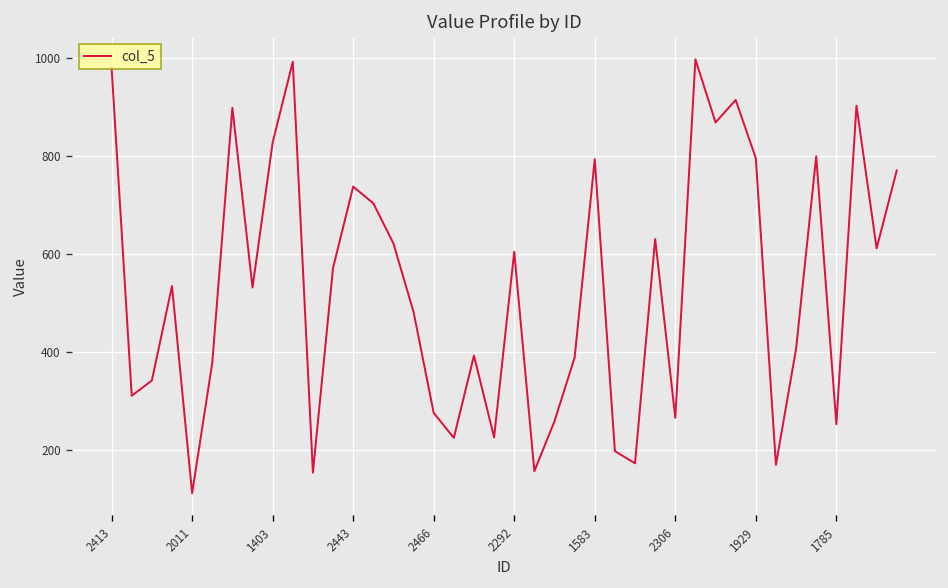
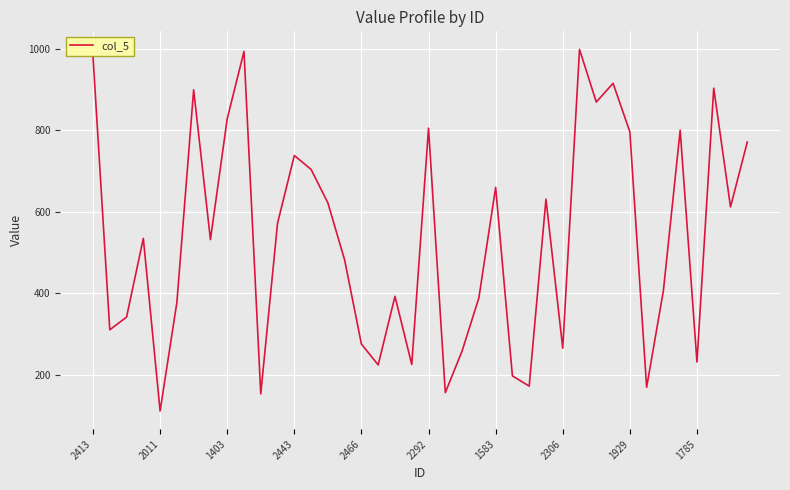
  {
    "2413": 980,
    "2011": 110,
    "1403": 830,
    "2443": 740,
    "2466": 280,
-   "2292": 610,
-   "1583": 790,
+   "2292": 810,
+   "1583": 660,
    "2306": 270,
    "1929": 800,
-   "1785": 250
+   "1785": 230
  }
